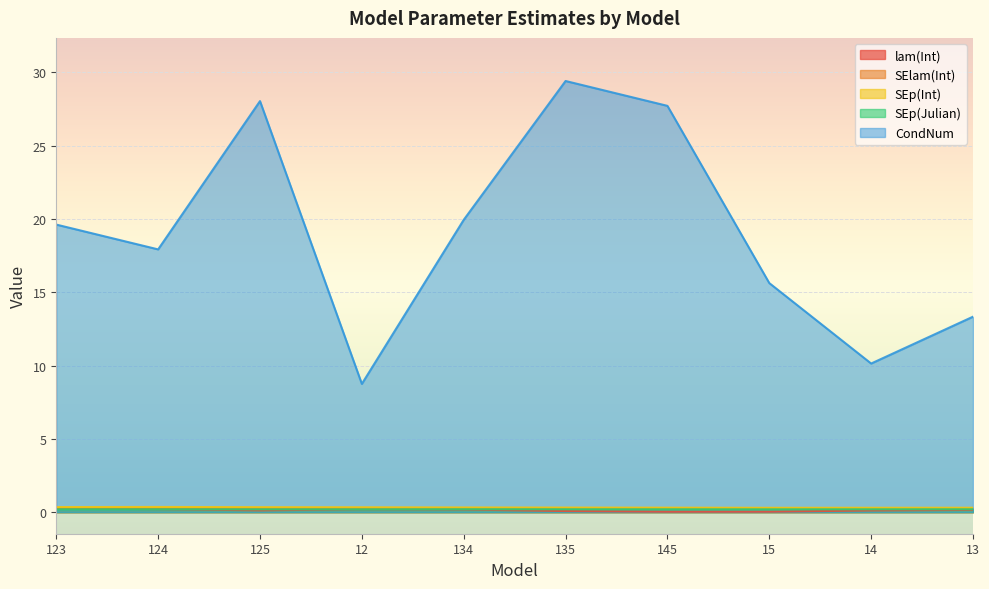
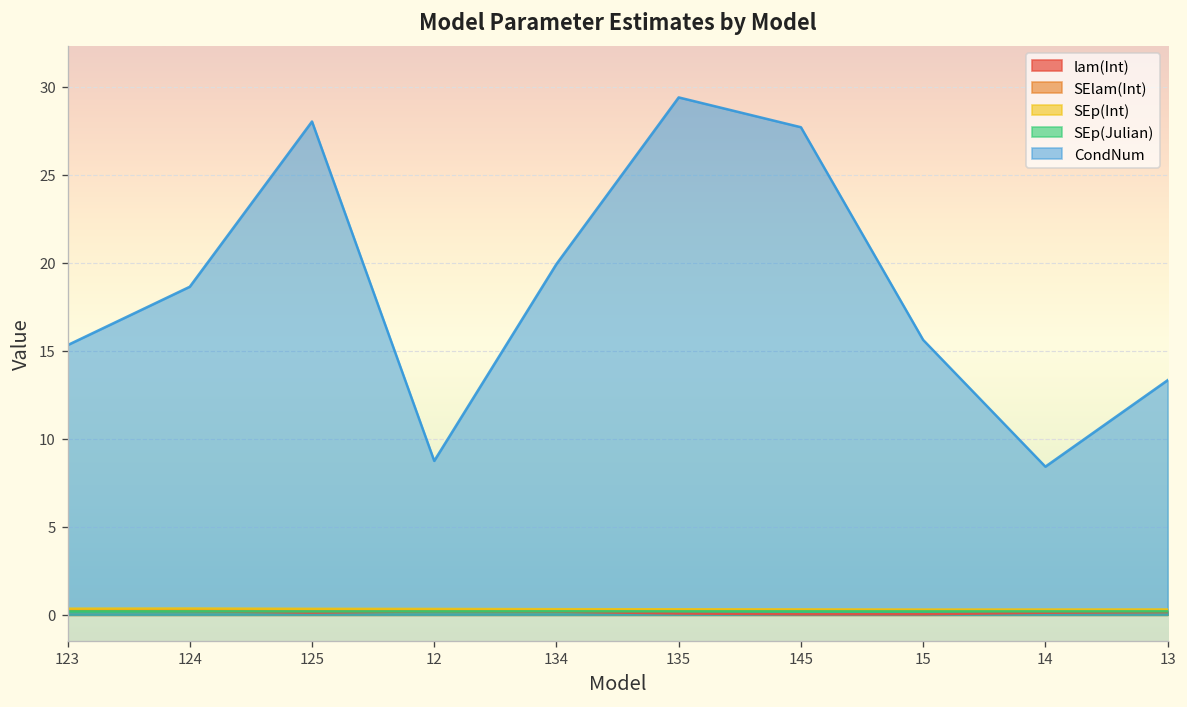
  {
    "CondNum": {
-     "123": 19.6,
-     "124": 17.9,
+     "123": 15.3,
+     "124": 18.6,
      "125": 28.0,
      "12": 8.7,
      "134": 19.9,
      "135": 29.4,
      "145": 27.7,
      "15": 15.6,
-     "14": 10.1,
+     "14": 8.4,
      "13": 13.3
    }
  }
